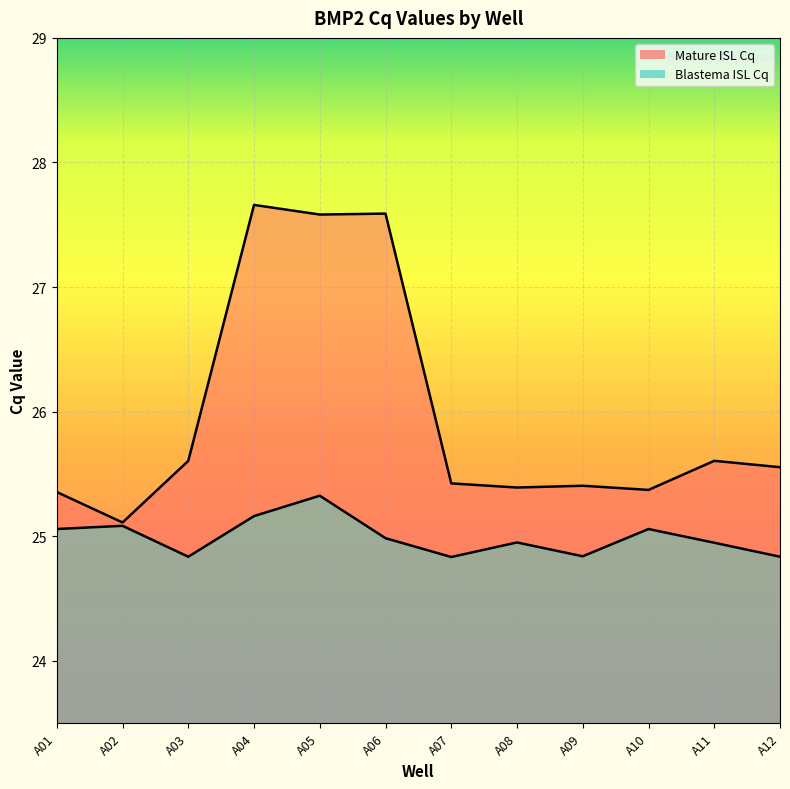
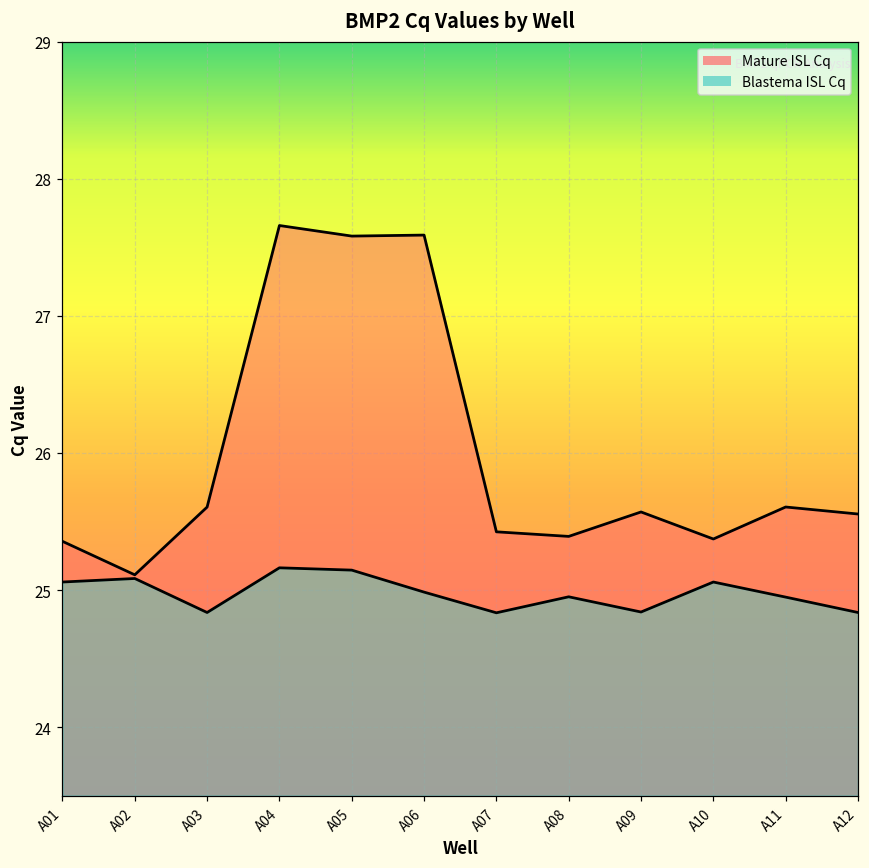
  {
    "Mature ISL Cq": {
      "A01": 25.36,
      "A02": 25.11,
      "A03": 25.61,
      "A04": 27.66,
      "A05": 27.58,
      "A06": 27.59,
      "A07": 25.42,
      "A08": 25.39,
-     "A09": 25.41,
+     "A09": 25.57,
      "A10": 25.37,
      "A11": 25.61,
      "A12": 25.55
    },
    "Blastema ISL Cq": {
      "A01": 25.06,
      "A02": 25.08,
      "A03": 24.84,
      "A04": 25.16,
-     "A05": 25.33,
+     "A05": 25.15,
      "A06": 24.99,
      "A07": 24.83,
      "A08": 24.95,
      "A09": 24.84,
      "A10": 25.06,
      "A11": 24.95,
      "A12": 24.84
    }
  }
